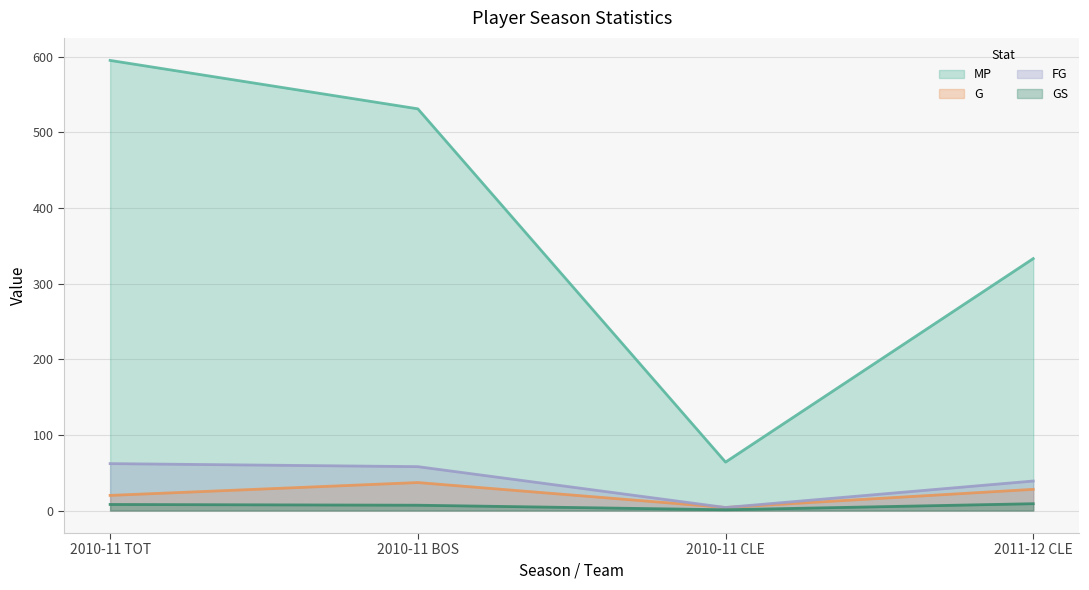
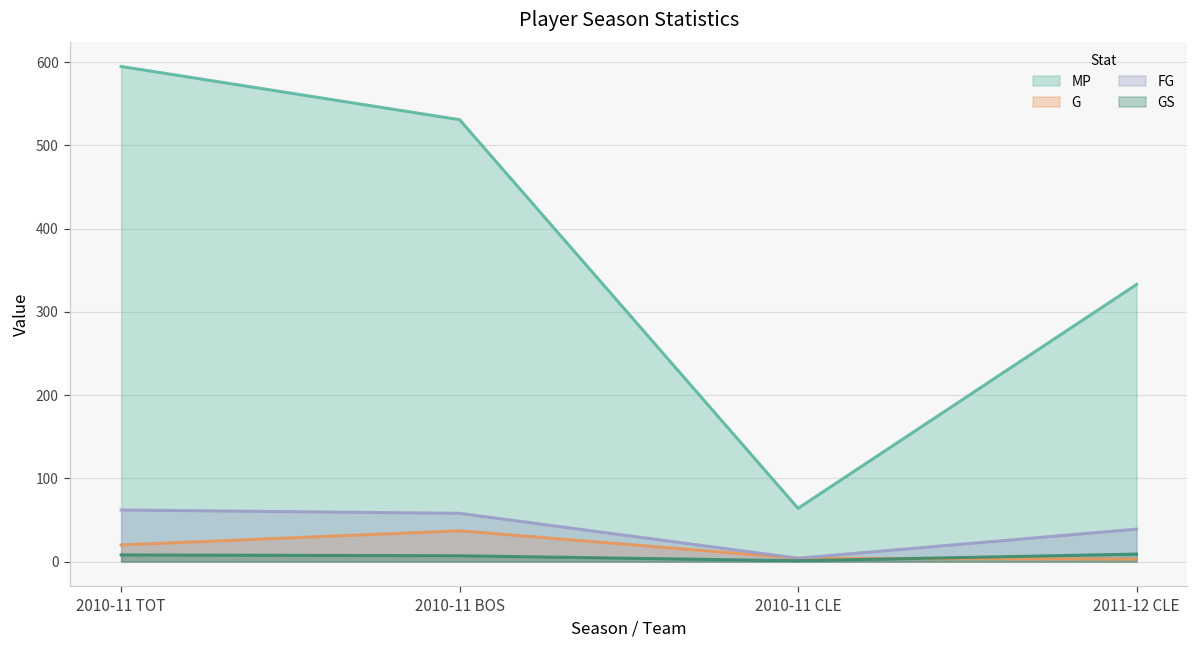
  {
    "G": {
      "2010-11 TOT": 20,
      "2010-11 BOS": 40,
-     "2011-12 CLE": 30
+     "2011-12 CLE": 0
    }
  }
